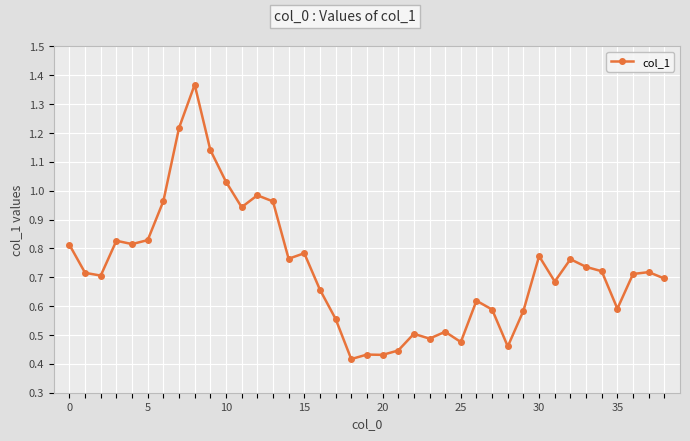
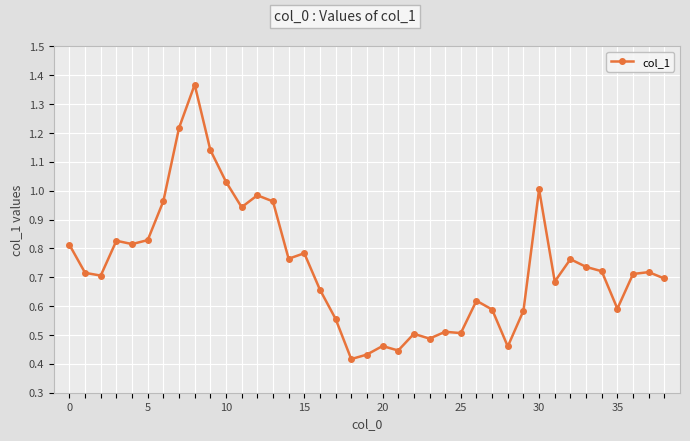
  {
    "0": 0.81,
    "5": 0.83,
    "10": 1.03,
    "15": 0.78,
-   "20": 0.43,
-   "25": 0.48,
-   "30": 0.77,
+   "20": 0.46,
+   "25": 0.51,
+   "30": 1.00,
    "35": 0.59
  }
